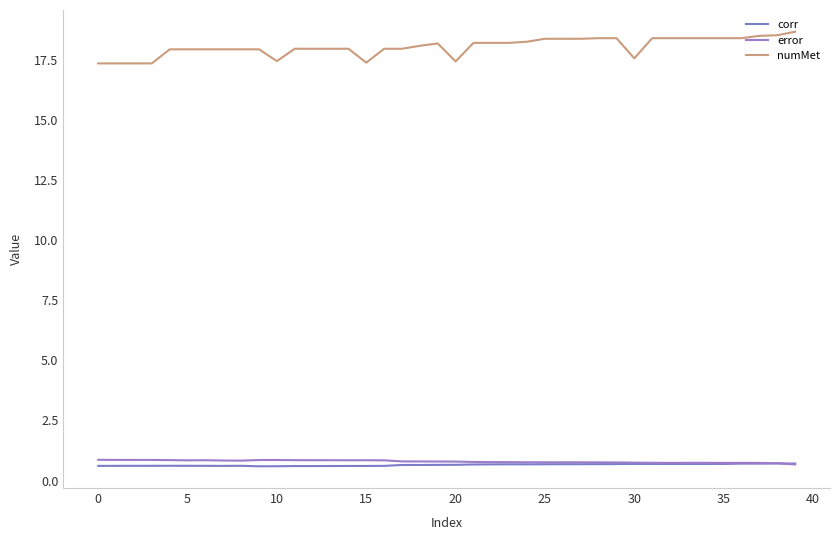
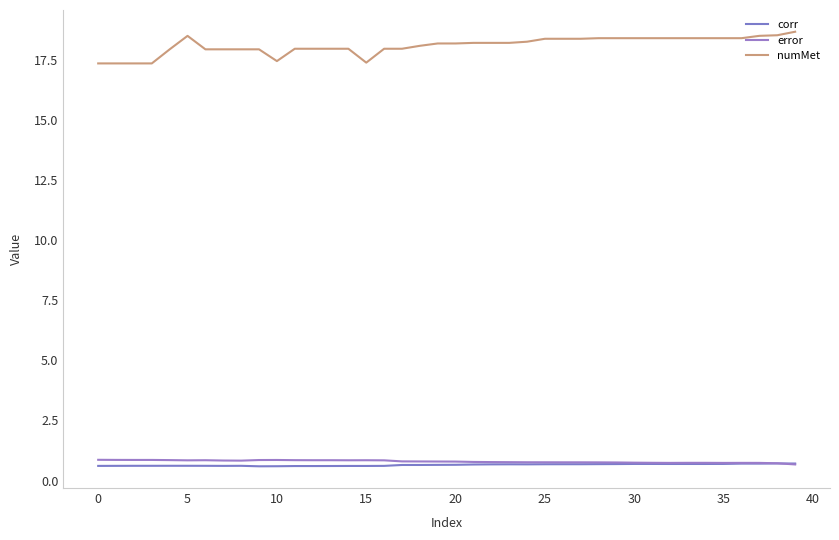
  {
    "numMet": {
      "0": 17.3,
-     "5": 17.9,
+     "5": 18.5,
      "10": 17.4,
      "15": 17.4,
-     "20": 17.4,
+     "20": 18.2,
      "25": 18.4,
-     "30": 17.6,
+     "30": 18.4,
      "35": 18.4
    }
  }
